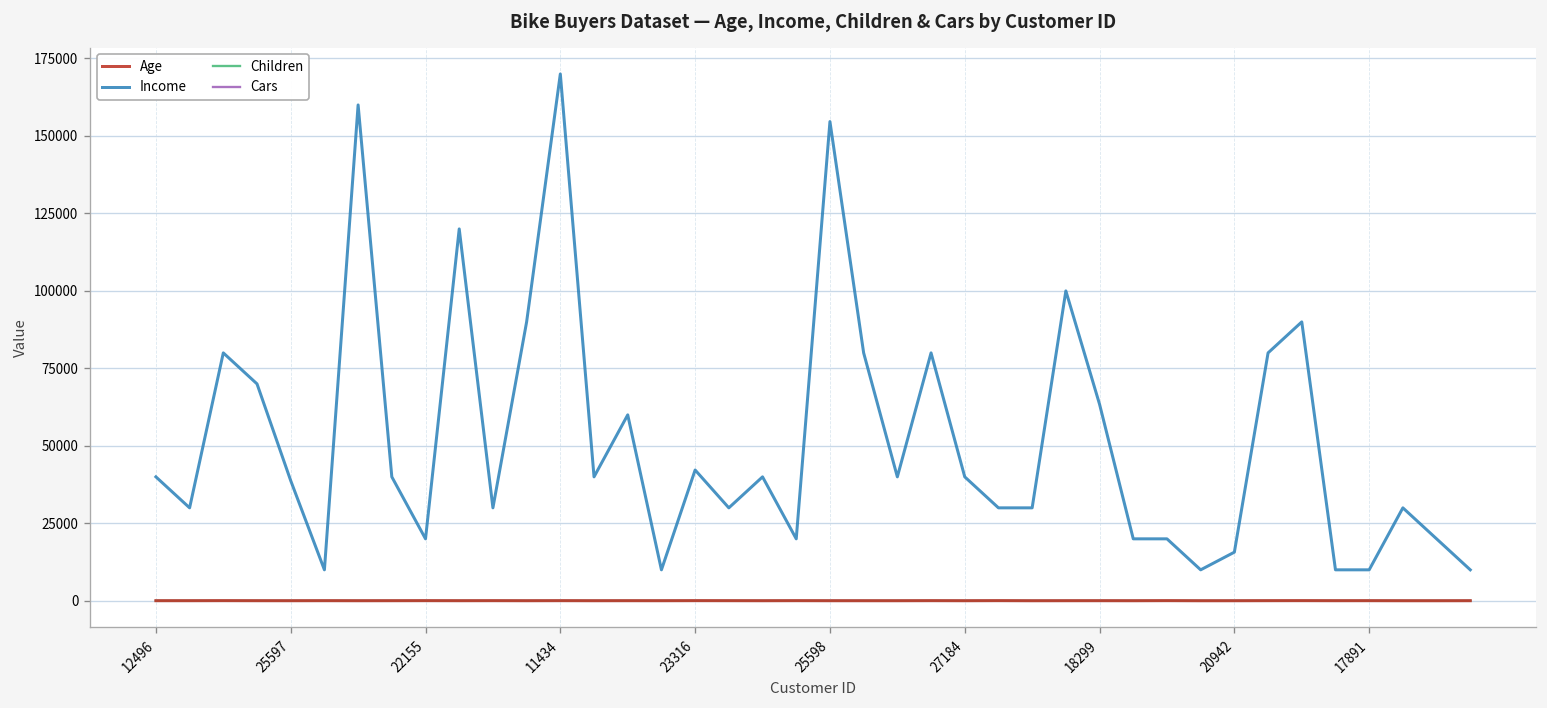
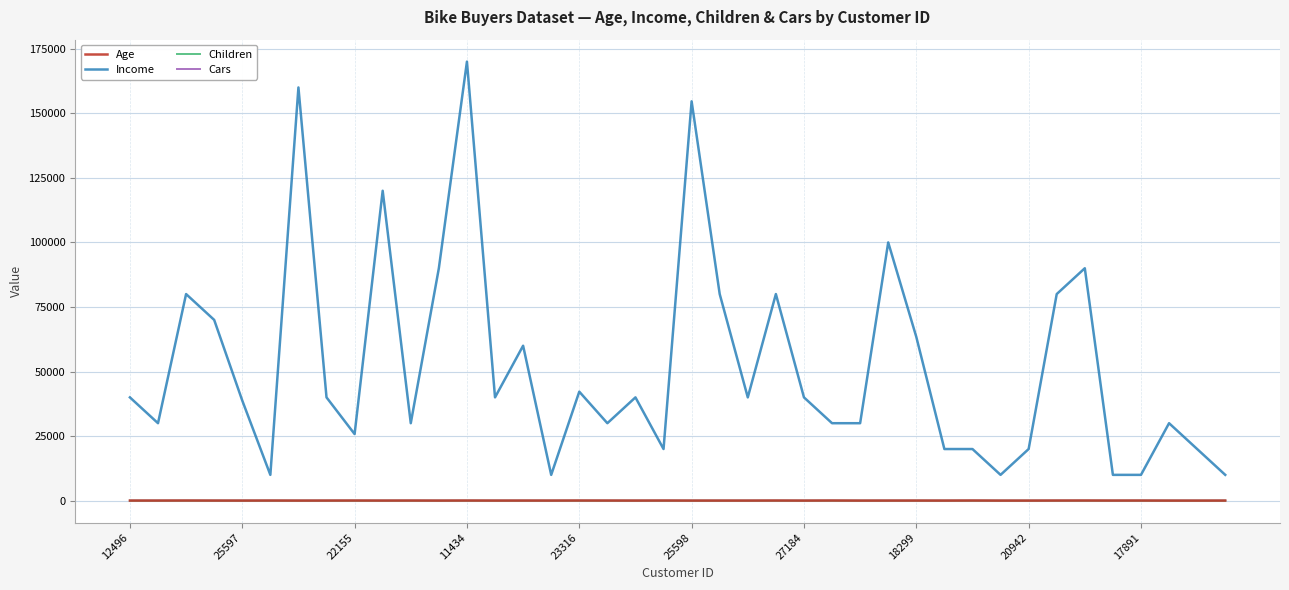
  {
    "Income": {
      "12496": 40000,
      "25597": 39000,
-     "22155": 20000,
+     "22155": 26000,
      "11434": 170000,
      "23316": 42000,
      "25598": 155000,
      "27184": 40000,
      "18299": 63000,
-     "20942": 16000,
+     "20942": 20000,
      "17891": 10000
    }
  }
